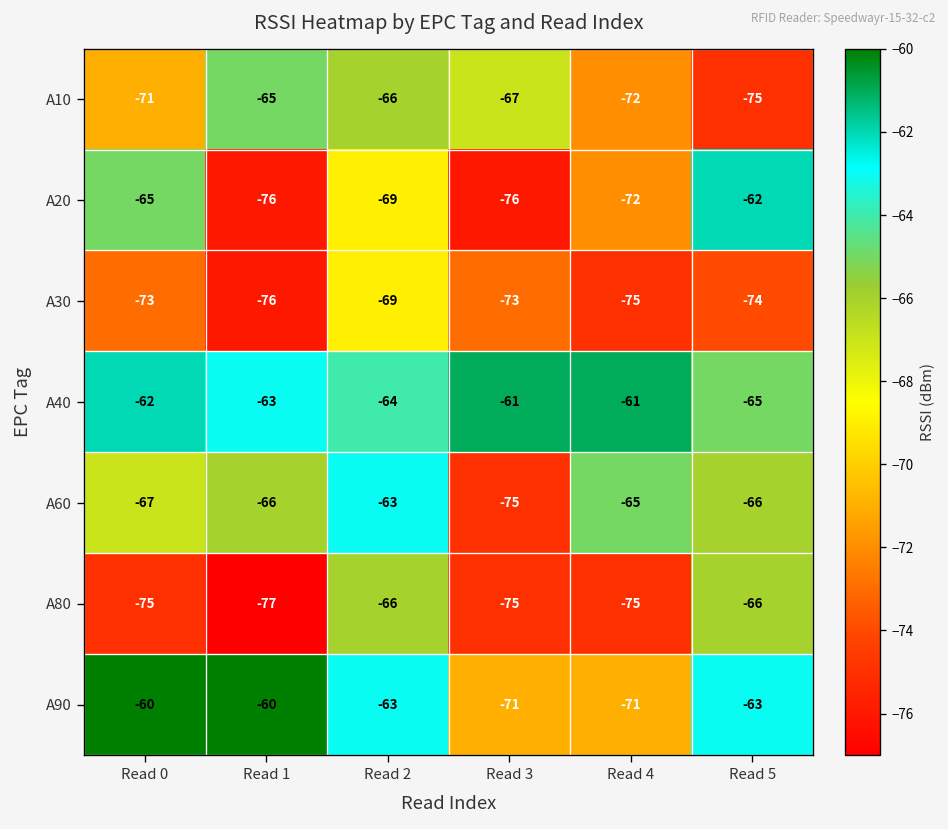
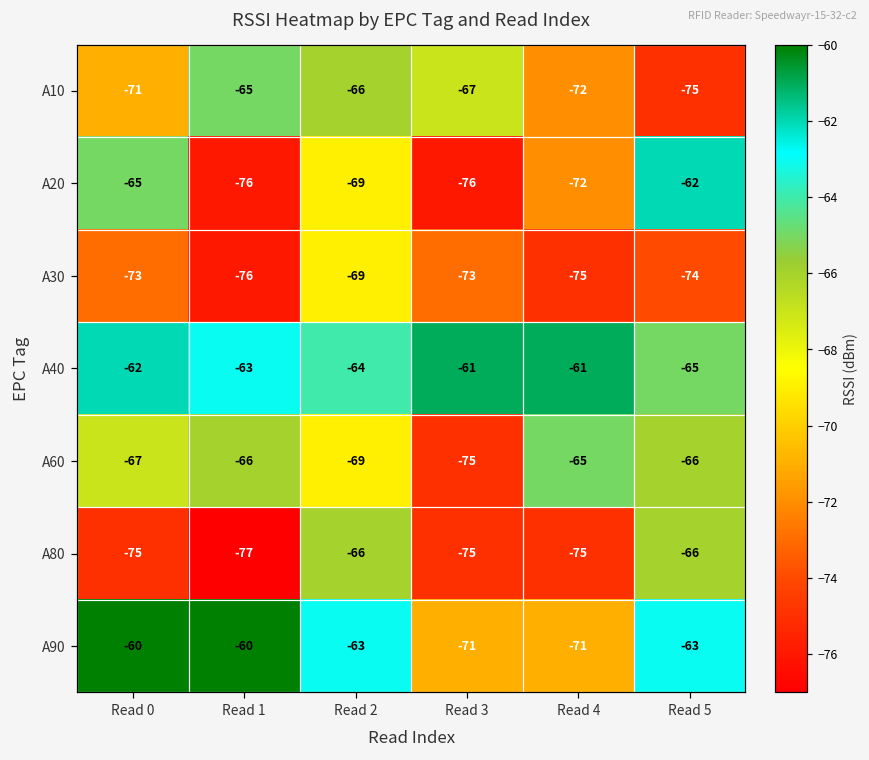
  {
    "A10": {
      "Read 0": -71,
      "Read 1": -65,
      "Read 2": -66,
      "Read 3": -67,
      "Read 4": -72,
      "Read 5": -75
    },
    "A20": {
      "Read 0": -65,
      "Read 1": -76,
      "Read 2": -69,
      "Read 3": -76,
      "Read 4": -72,
      "Read 5": -62
    },
    "A30": {
      "Read 0": -73,
      "Read 1": -76,
      "Read 2": -69,
      "Read 3": -73,
      "Read 4": -75,
      "Read 5": -74
    },
    "A40": {
      "Read 0": -62,
      "Read 1": -63,
      "Read 2": -64,
      "Read 3": -61,
      "Read 4": -61,
      "Read 5": -65
    },
    "A60": {
      "Read 0": -67,
      "Read 1": -66,
-     "Read 2": -63,
+     "Read 2": -69,
      "Read 3": -75,
      "Read 4": -65,
      "Read 5": -66
    },
    "A80": {
      "Read 0": -75,
      "Read 1": -77,
      "Read 2": -66,
      "Read 3": -75,
      "Read 4": -75,
      "Read 5": -66
    },
    "A90": {
      "Read 0": -60,
      "Read 1": -60,
      "Read 2": -63,
      "Read 3": -71,
      "Read 4": -71,
      "Read 5": -63
    }
  }
